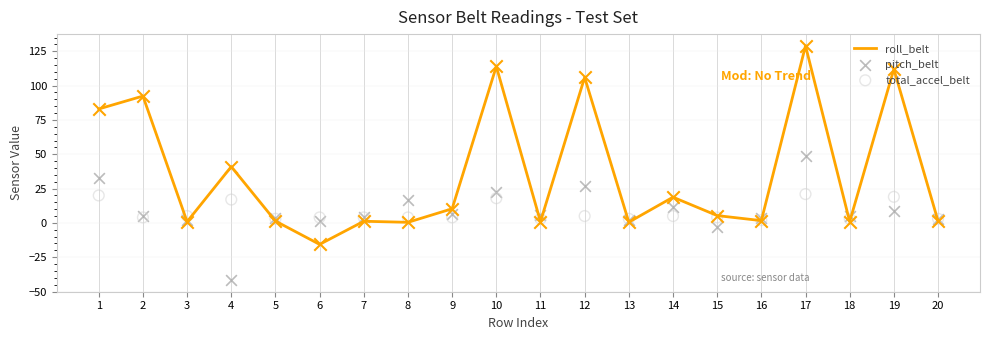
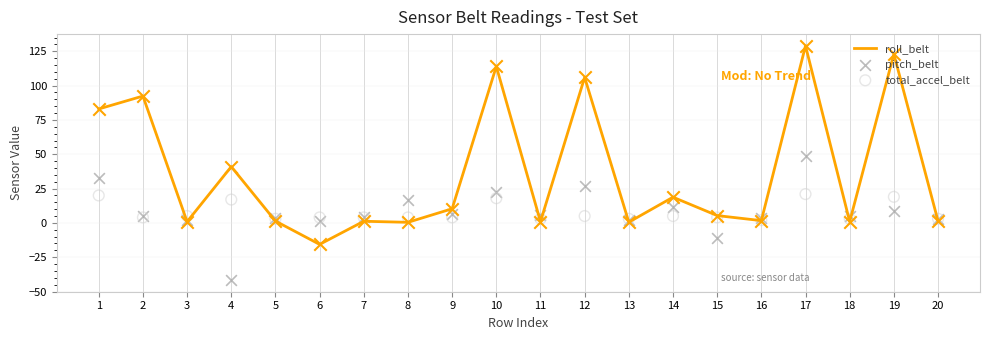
  {
    "roll_belt": {
      "1": 83,
      "2": 92,
      "4": 41,
      "6": -16,
      "7": 1,
      "8": 0,
      "9": 10,
      "10": 114,
      "11": 1,
      "12": 106,
      "13": 1,
      "14": 19,
      "17": 129,
      "18": 1,
-     "19": 112
+     "19": 123
    },
    "pitch_belt": {
-     "15": -3
+     "15": -11
    }
  }
